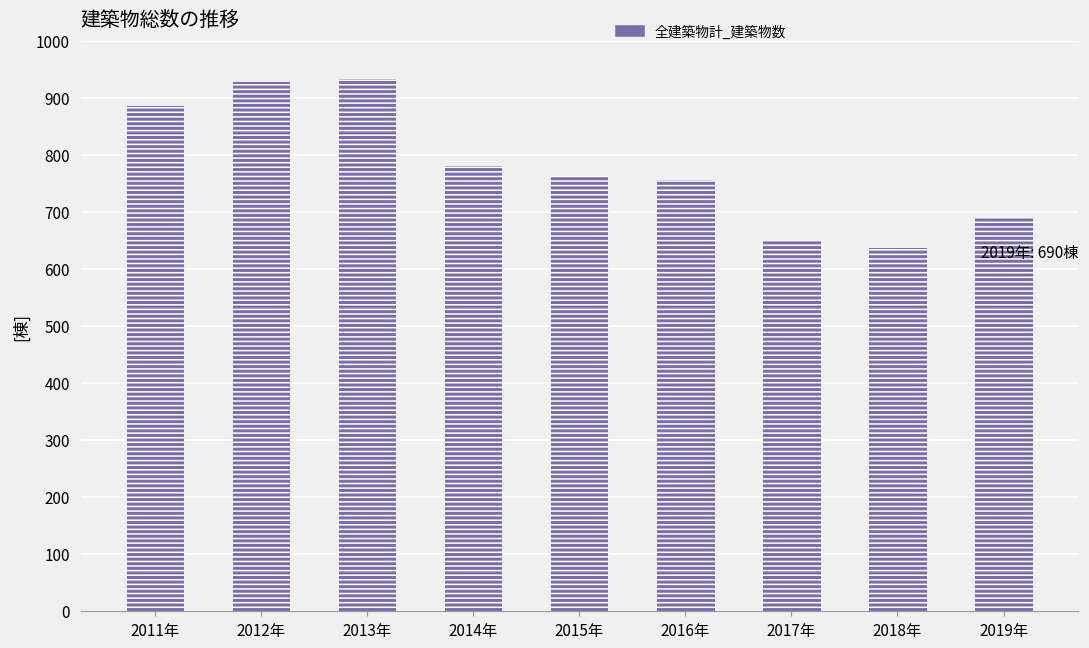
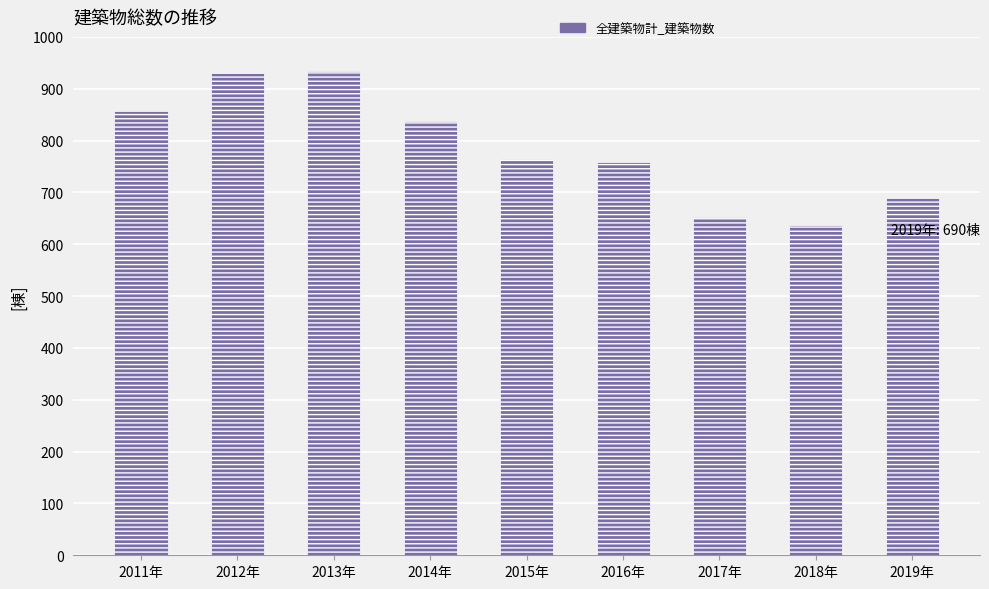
  {
-   "2011年": 890,
+   "2011年": 860,
    "2012年": 930,
    "2013年": 930,
-   "2014年": 780,
+   "2014年": 840,
    "2015年": 770,
    "2016年": 760,
    "2017年": 650,
    "2018年": 640
  }
